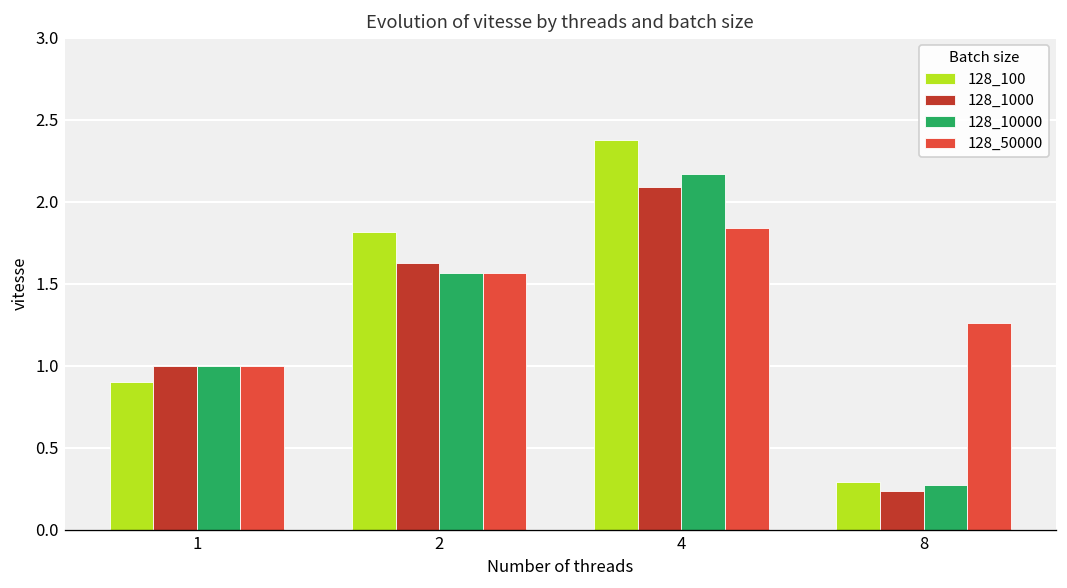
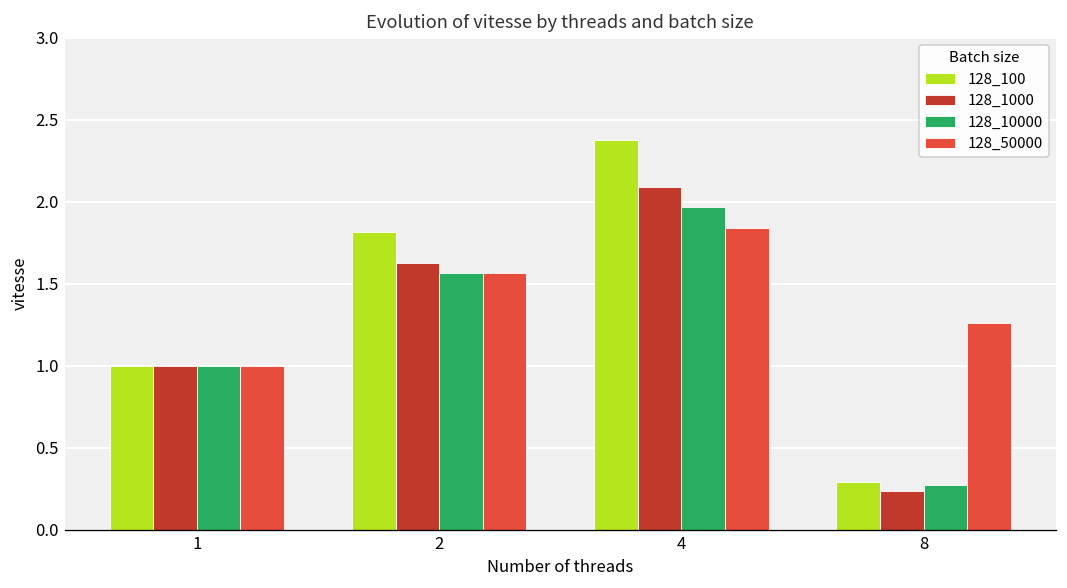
  {
    "128_100": {
-     "1": 0.9,
+     "1": 1.0,
      "2": 1.8,
      "4": 2.37,
      "8": 0.3
    },
    "128_10000": {
      "1": 1.00,
      "2": 1.57,
-     "4": 2.17,
+     "4": 1.97,
      "8": 0.28
    }
  }
